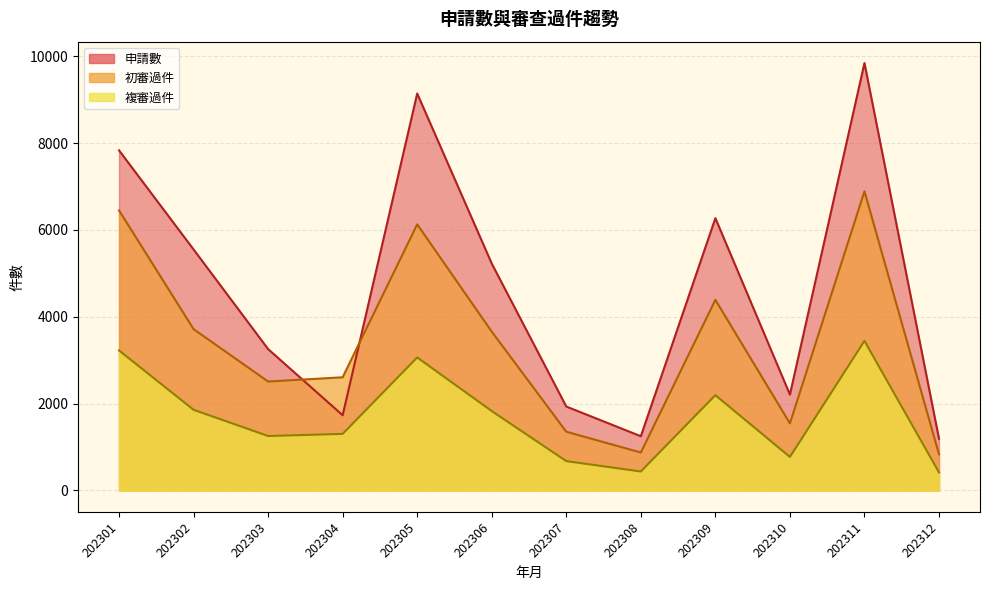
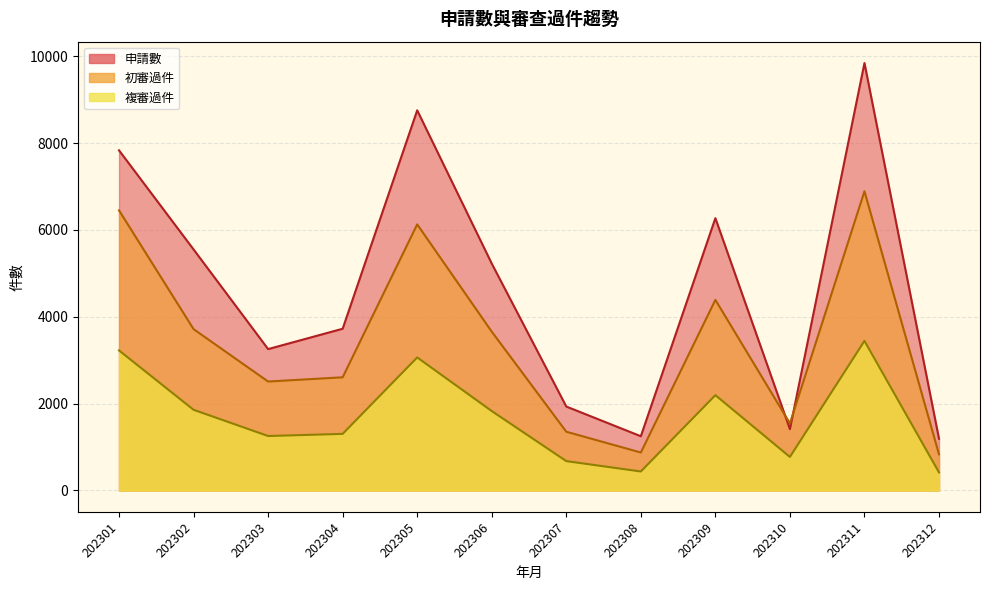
  {
    "申請數": {
      "202301": 7800,
      "202302": 5600,
      "202303": 3300,
-     "202304": 1700,
-     "202305": 9100,
+     "202304": 3700,
+     "202305": 8800,
      "202306": 5200,
      "202307": 1900,
      "202308": 1200,
      "202309": 6300,
-     "202310": 2200,
+     "202310": 1400,
      "202311": 9800,
      "202312": 1200
    }
  }
